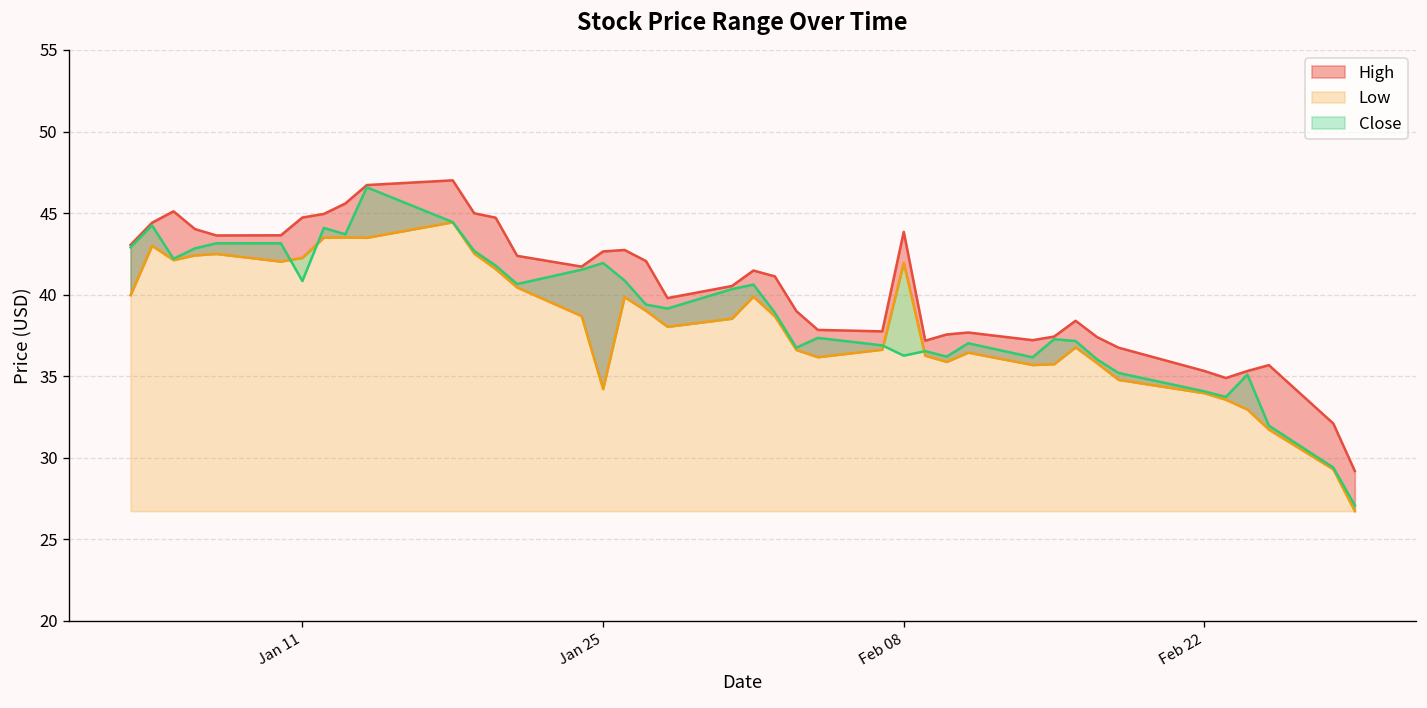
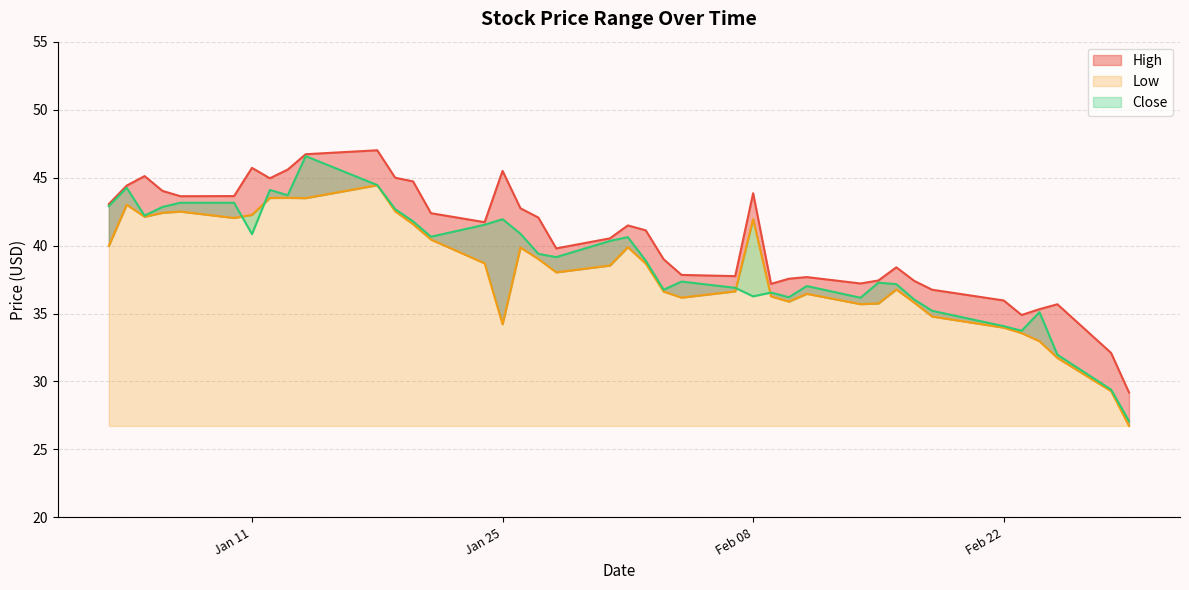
  {
    "High": {
-     "Jan 11": 44.7,
-     "Jan 25": 42.7,
+     "Jan 11": 45.7,
+     "Jan 25": 45.5,
      "Feb 08": 43.9,
-     "Feb 22": 35.3
+     "Feb 22": 36.0
    },
    "Low": {
      "Jan 25": 34.2
    }
  }
